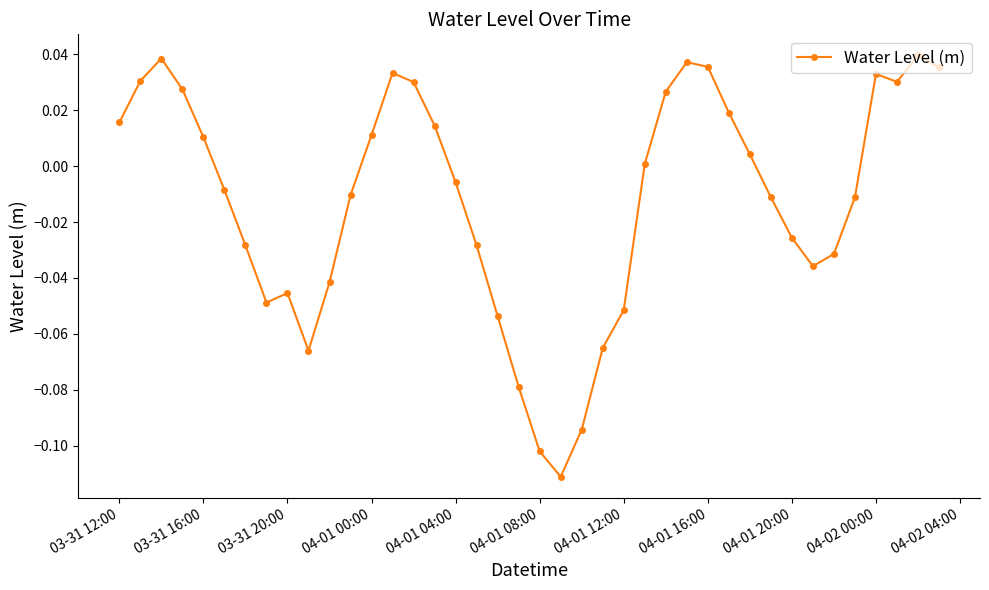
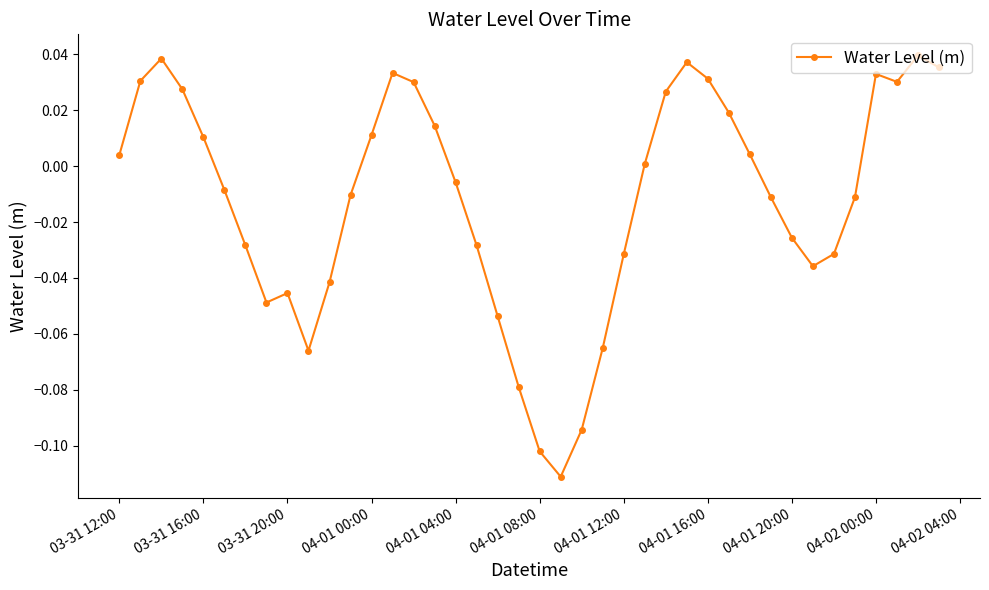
  {
-   "03-31 12:00": 0.016,
+   "03-31 12:00": 0.004,
    "03-31 16:00": 0.010,
    "03-31 20:00": -0.045,
    "04-01 00:00": 0.011,
    "04-01 04:00": -0.006,
    "04-01 08:00": -0.102,
-   "04-01 12:00": -0.051,
-   "04-01 16:00": 0.035,
+   "04-01 12:00": -0.031,
+   "04-01 16:00": 0.031,
    "04-01 20:00": -0.026,
    "04-02 00:00": 0.033
  }
